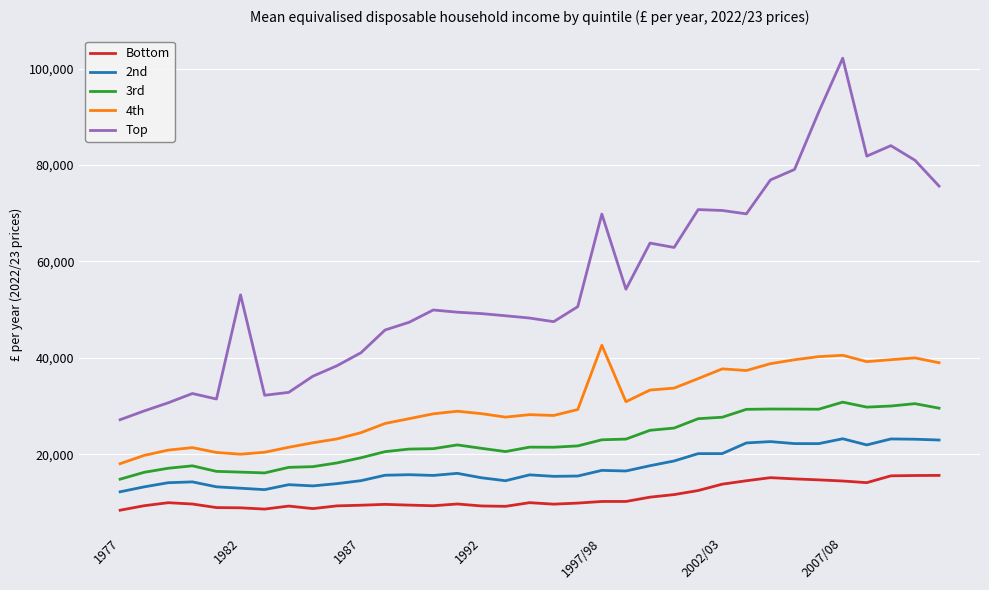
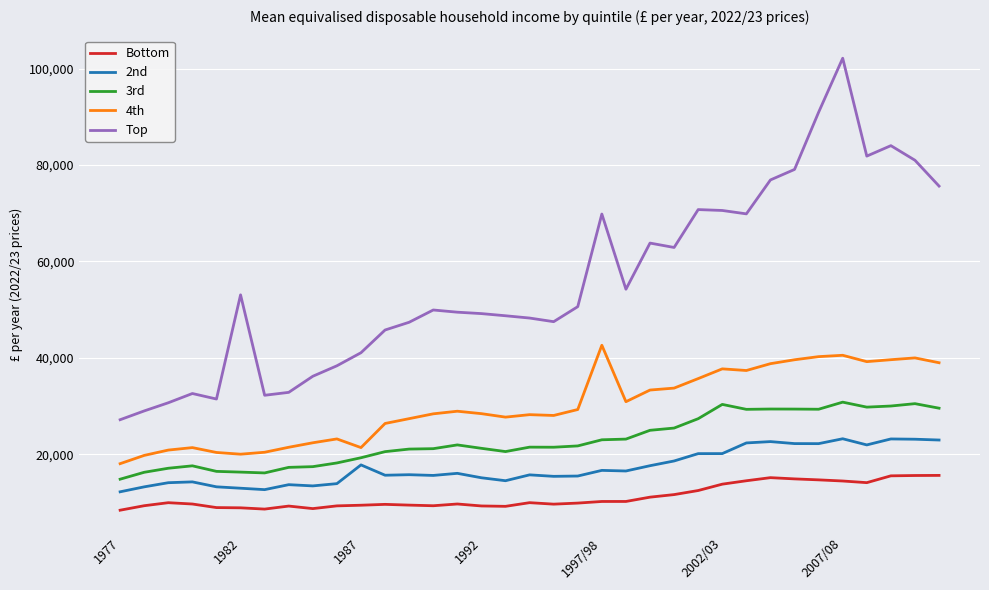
  {
    "Bottom": {
      "1977": "8,000",
      "1982": "9,000",
      "1987": "9,000",
      "1992": "9,000",
      "1997/98": "10,000",
      "2002/03": "14,000",
      "2007/08": "14,000"
    },
    "2nd": {
      "1977": "12,000",
      "1982": "13,000",
-     "1987": "15,000",
+     "1987": "18,000",
      "1992": "15,000",
      "1997/98": "17,000",
      "2002/03": "20,000",
      "2007/08": "23,000"
    },
    "3rd": {
      "1977": "15,000",
      "1982": "16,000",
      "1987": "19,000",
      "1992": "21,000",
      "1997/98": "23,000",
-     "2002/03": "28,000",
+     "2002/03": "30,000",
      "2007/08": "31,000"
    },
    "4th": {
      "1977": "18,000",
      "1982": "20,000",
-     "1987": "24,000",
+     "1987": "21,000",
      "1992": "28,000",
      "1997/98": "43,000",
      "2002/03": "38,000",
      "2007/08": "41,000"
    },
    "Top": {
      "1977": "27,000",
      "1982": "53,000",
      "1987": "41,000",
      "1992": "49,000",
      "1997/98": "70,000",
      "2002/03": "71,000",
      "2007/08": "102,000"
    }
  }
